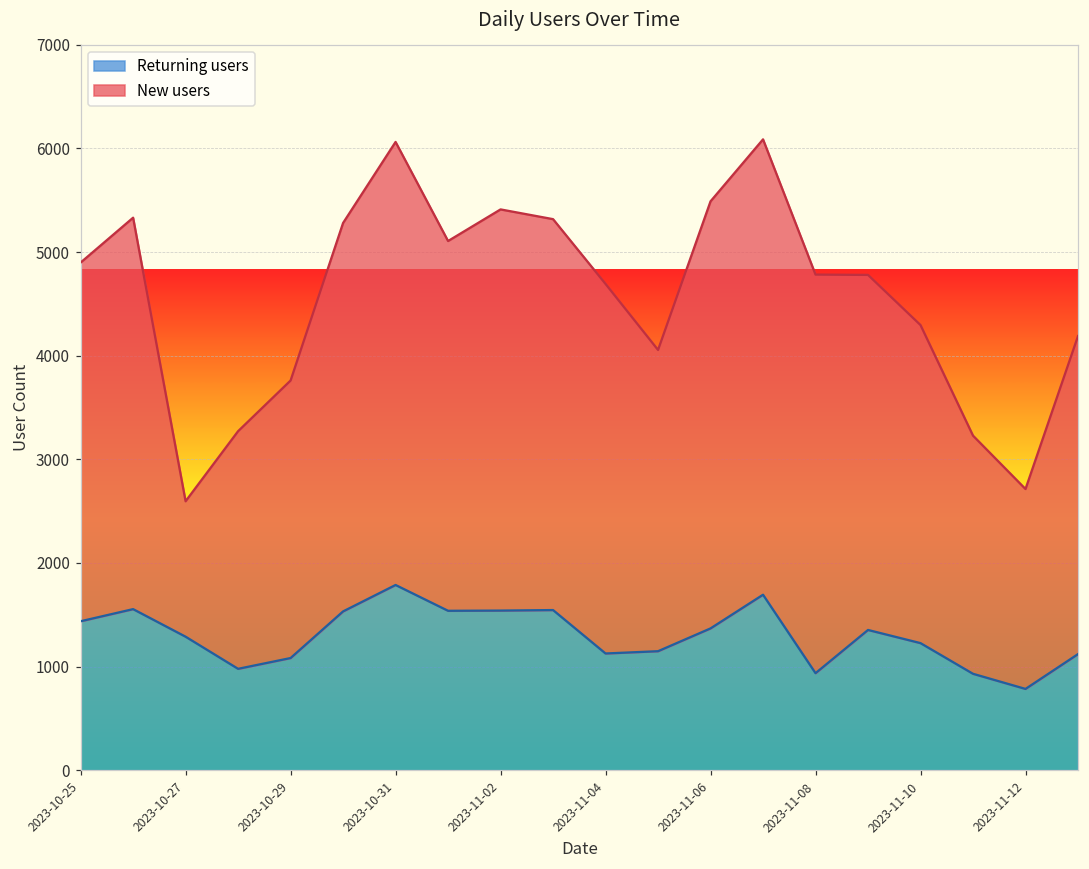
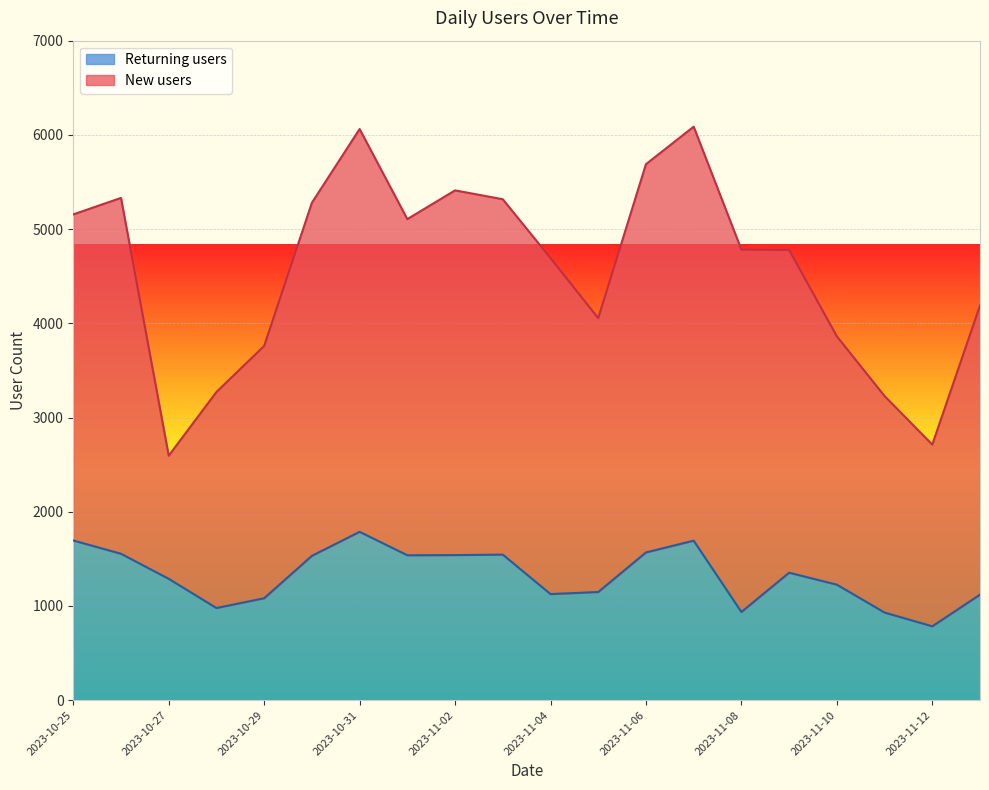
  {
    "Returning users": {
-     "2023-10-25": 1400,
+     "2023-10-25": 1700,
      "2023-10-27": 1300,
      "2023-10-29": 1100,
      "2023-10-31": 1800,
      "2023-11-02": 1500,
      "2023-11-04": 1100,
-     "2023-11-06": 1400,
+     "2023-11-06": 1600,
      "2023-11-08": 900,
      "2023-11-10": 1200,
      "2023-11-12": 800
    },
    "New users": {
      "2023-10-25": 3500,
      "2023-10-27": 1300,
      "2023-10-29": 2700,
      "2023-10-31": 4300,
      "2023-11-02": 3900,
      "2023-11-04": 3600,
      "2023-11-06": 4100,
      "2023-11-08": 3800,
-     "2023-11-10": 3100,
+     "2023-11-10": 2600,
      "2023-11-12": 1900
    }
  }
